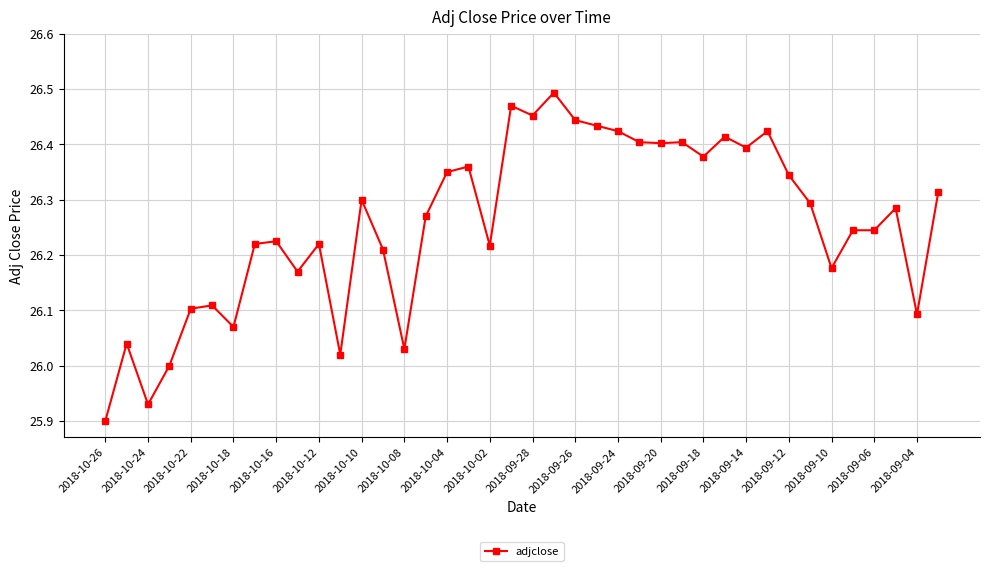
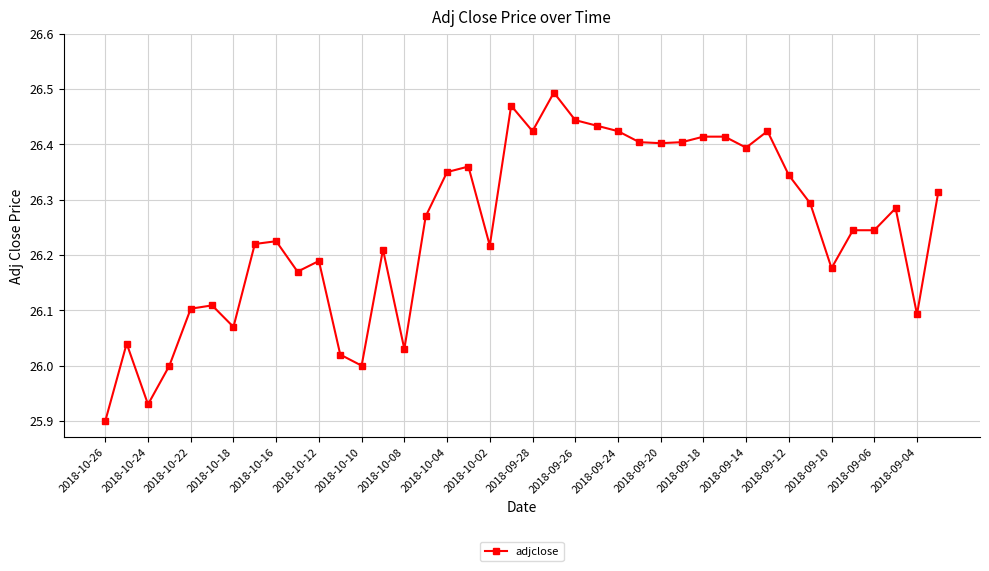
  {
    "2018-10-26": 25.90,
    "2018-10-24": 25.93,
    "2018-10-22": 26.10,
    "2018-10-18": 26.07,
    "2018-10-16": 26.23,
-   "2018-10-12": 26.22,
-   "2018-10-10": 26.3,
+   "2018-10-12": 26.19,
+   "2018-10-10": 26.0,
    "2018-10-08": 26.03,
    "2018-10-04": 26.35,
    "2018-10-02": 26.22,
-   "2018-09-28": 26.45,
+   "2018-09-28": 26.42,
    "2018-09-26": 26.44,
    "2018-09-24": 26.42,
    "2018-09-20": 26.40,
-   "2018-09-18": 26.38,
+   "2018-09-18": 26.41,
    "2018-09-14": 26.39,
    "2018-09-12": 26.34,
    "2018-09-10": 26.18,
    "2018-09-06": 26.24,
    "2018-09-04": 26.09
  }
